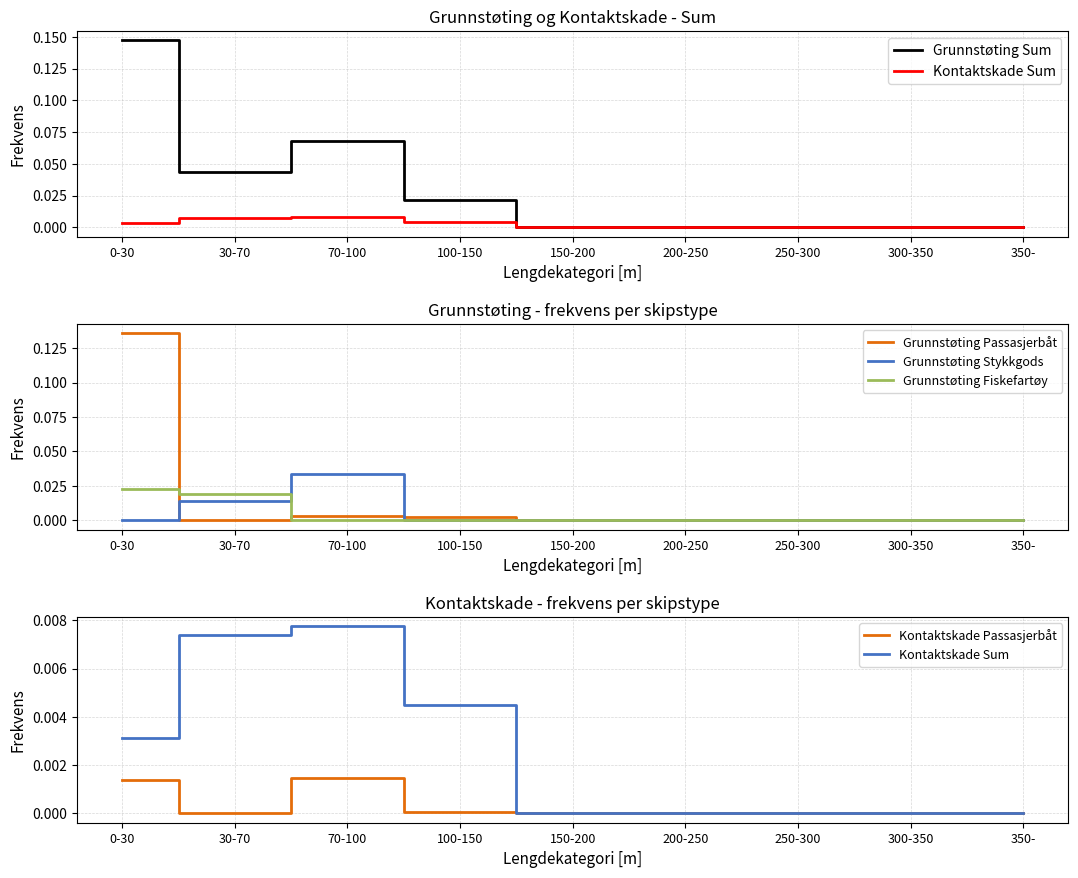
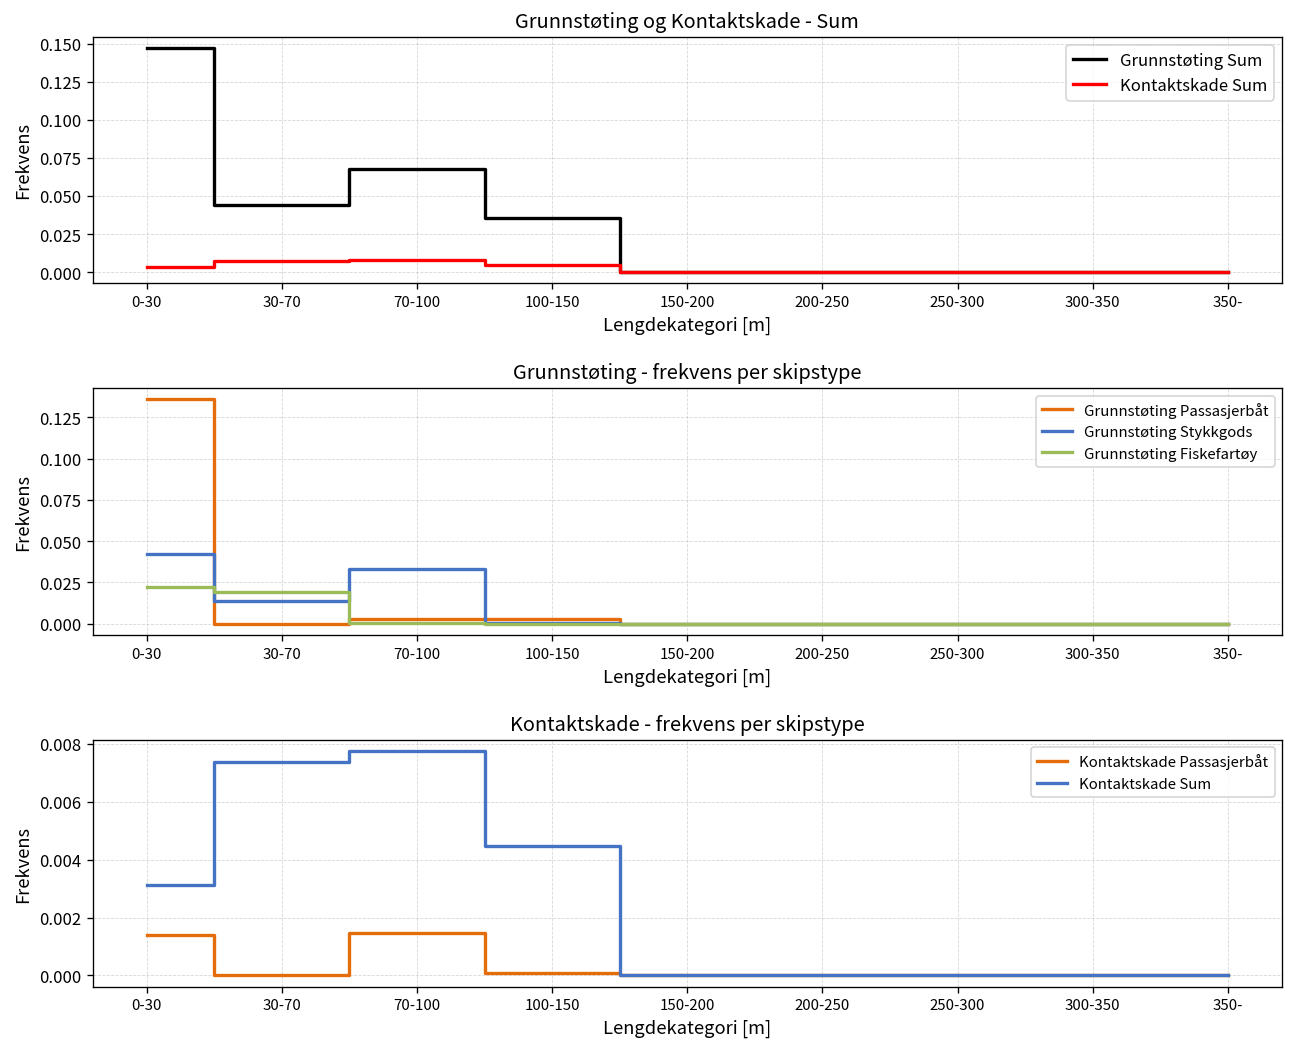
  {
    "Grunnstøting og Kontaktskade - Sum": {
      "Grunnstøting Sum": {
        "0-30": 0.147,
        "30-70": 0.044,
        "70-100": 0.068,
-       "100-150": 0.022
+       "100-150": 0.035
      }
    },
    "Grunnstøting - frekvens per skipstype": {
      "Grunnstøting Passasjerbåt": {
        "0-30": 0.136,
        "30-70": 0.000,
        "70-100": 0.003,
        "100-150": 0.003
      },
      "Grunnstøting Stykkgods": {
-       "0-30": 0.001,
+       "0-30": 0.042,
        "30-70": 0.014,
        "70-100": 0.033
      },
      "Grunnstøting Fiskefartøy": {
        "0-30": 0.022,
        "30-70": 0.019,
        "70-100": 0.000
      }
    },
    "Kontaktskade - frekvens per skipstype": {
      "Kontaktskade Passasjerbåt": {
        "0-30": 0.0014,
        "30-70": 0.0000,
        "70-100": 0.0015,
        "100-150": 0.0001
      },
      "Kontaktskade Sum": {
        "0-30": 0.0031,
        "30-70": 0.0074,
        "70-100": 0.0077,
        "100-150": 0.0045
      }
    }
  }
